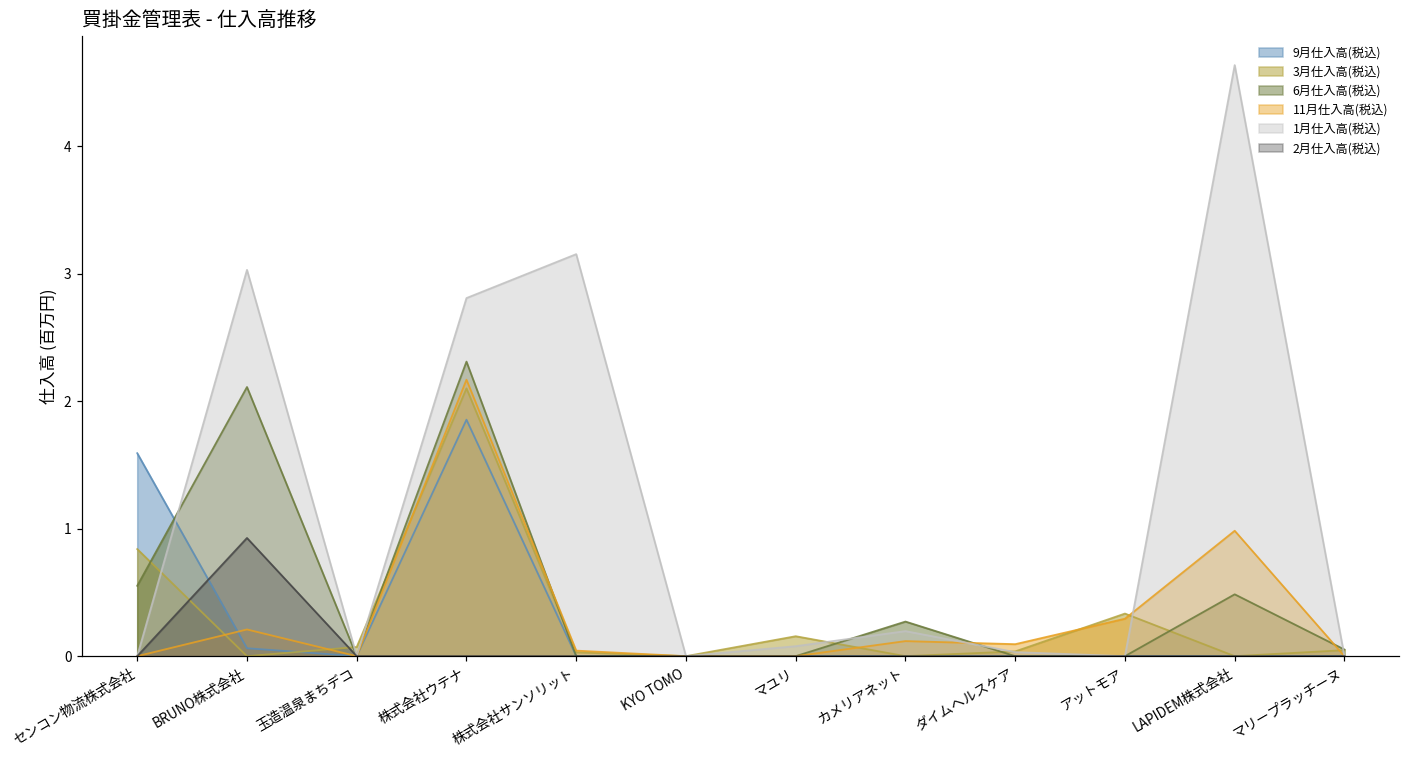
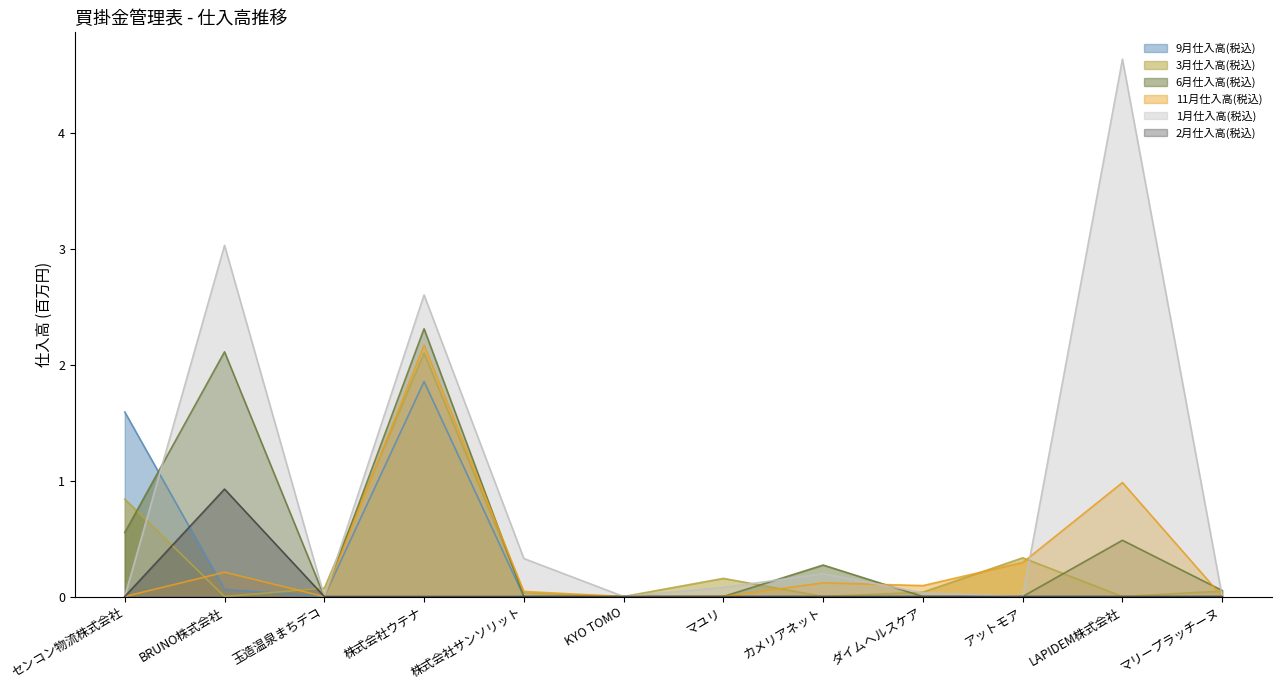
  {
    "1月仕入高(税込)": {
      "BRUNO株式会社": 3.03,
-     "株式会社ウテナ": 2.81,
-     "株式会社サンソリット": 3.15,
+     "株式会社ウテナ": 2.60,
+     "株式会社サンソリット": 0.33,
      "マユリ": 0.08,
      "カメリアネット": 0.20,
      "LAPIDEM株式会社": 4.64
    }
  }
